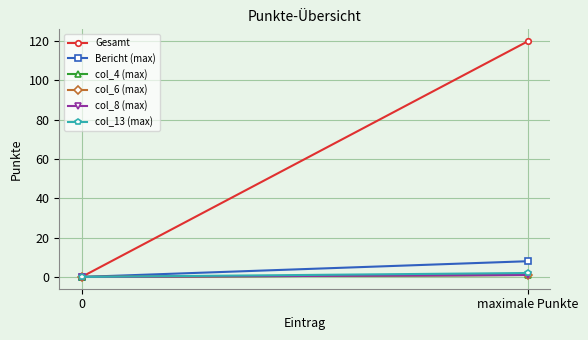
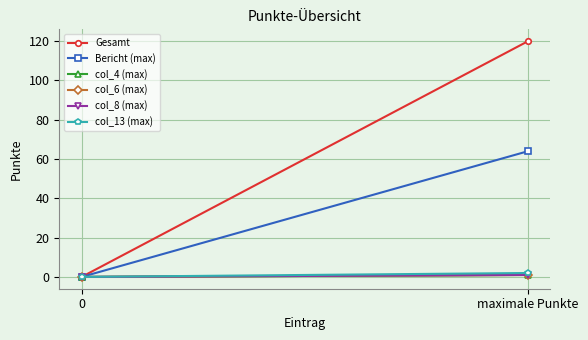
  {
    "Gesamt": {
      "maximale Punkte": 120
    },
    "Bericht (max)": {
-     "maximale Punkte": 8
+     "maximale Punkte": 64
    }
  }
